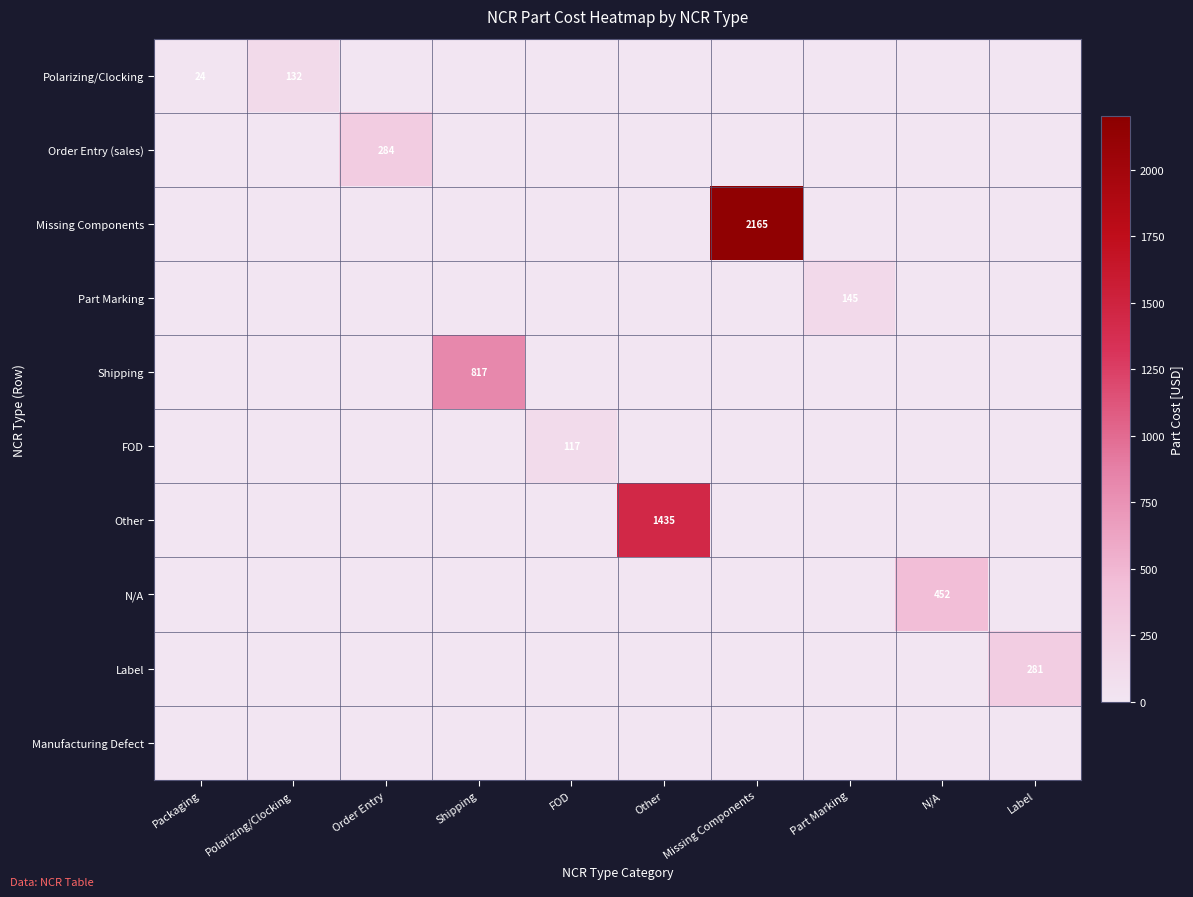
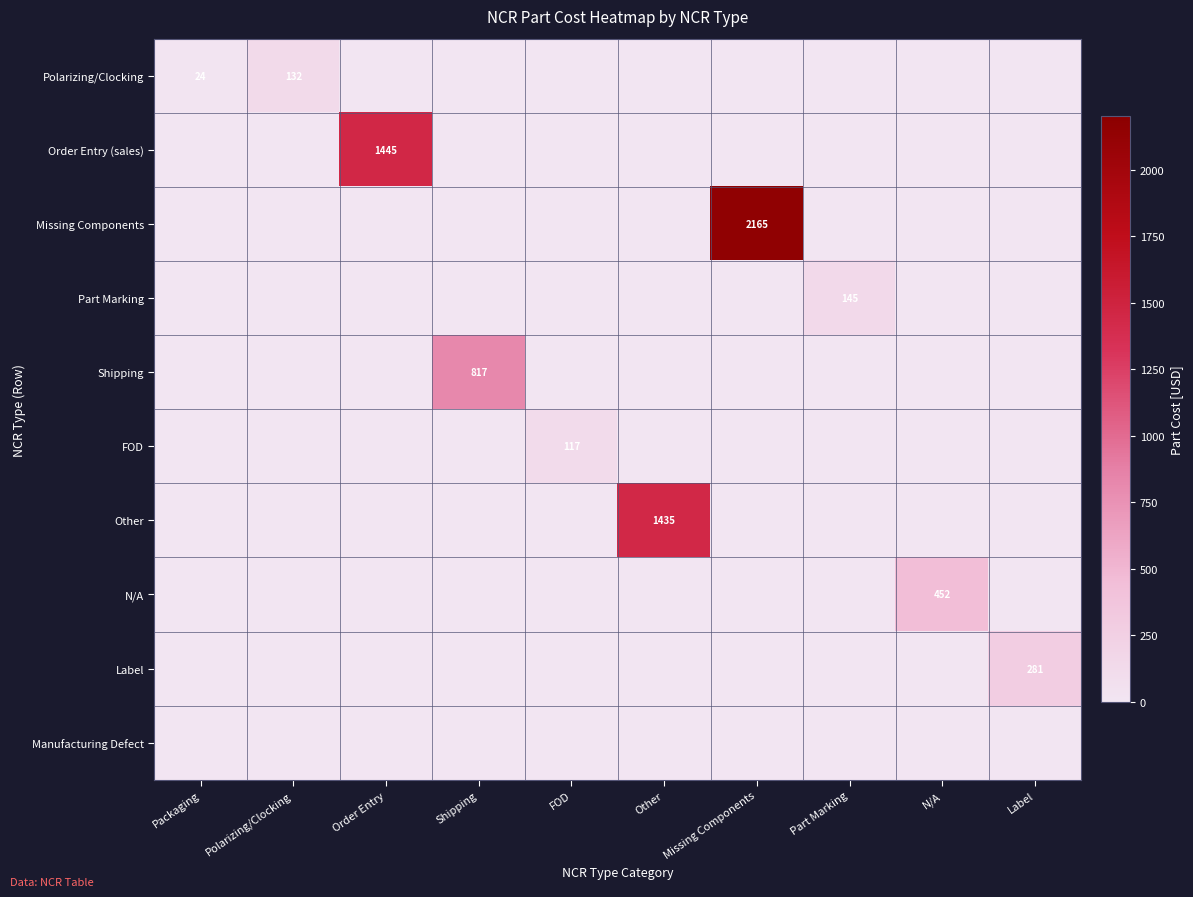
  {
    "Order Entry (sales)": {
-     "Order Entry": 284
+     "Order Entry": 1445
    },
    "Missing Components": {
      "Missing Components": 2165
    },
    "Shipping": {
      "Shipping": 817
    },
    "Other": {
      "Other": 1435
    },
    "N/A": {
      "N/A": 452
    },
    "Label": {
      "Label": 281
    }
  }
